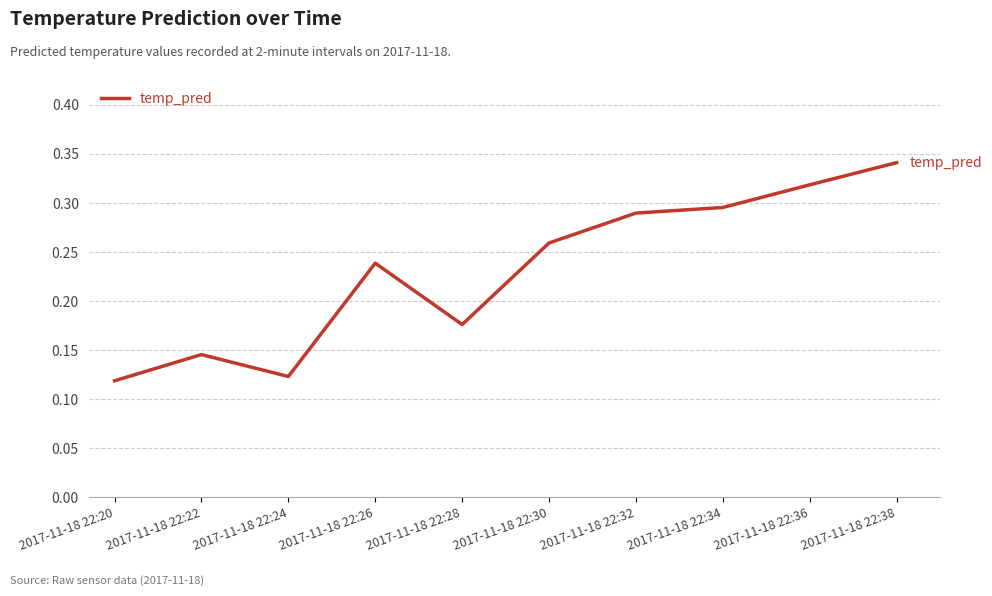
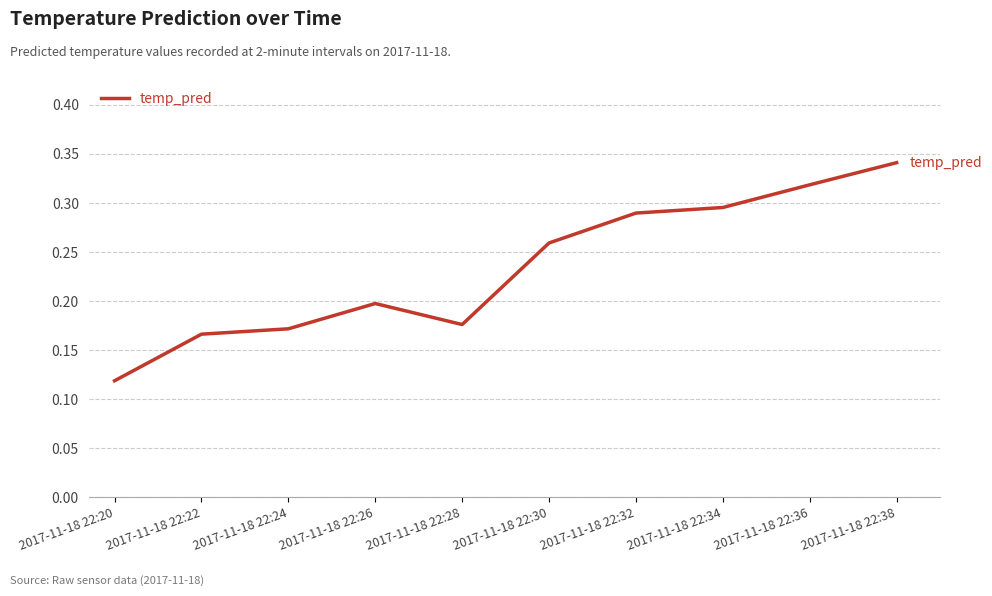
  {
    "2017-11-18 22:20": 0.12,
-   "2017-11-18 22:22": 0.15,
-   "2017-11-18 22:24": 0.12,
-   "2017-11-18 22:26": 0.24,
+   "2017-11-18 22:22": 0.17,
+   "2017-11-18 22:24": 0.17,
+   "2017-11-18 22:26": 0.20,
    "2017-11-18 22:28": 0.18,
    "2017-11-18 22:30": 0.26,
    "2017-11-18 22:32": 0.29,
    "2017-11-18 22:34": 0.30,
    "2017-11-18 22:36": 0.32,
    "2017-11-18 22:38": 0.34
  }
